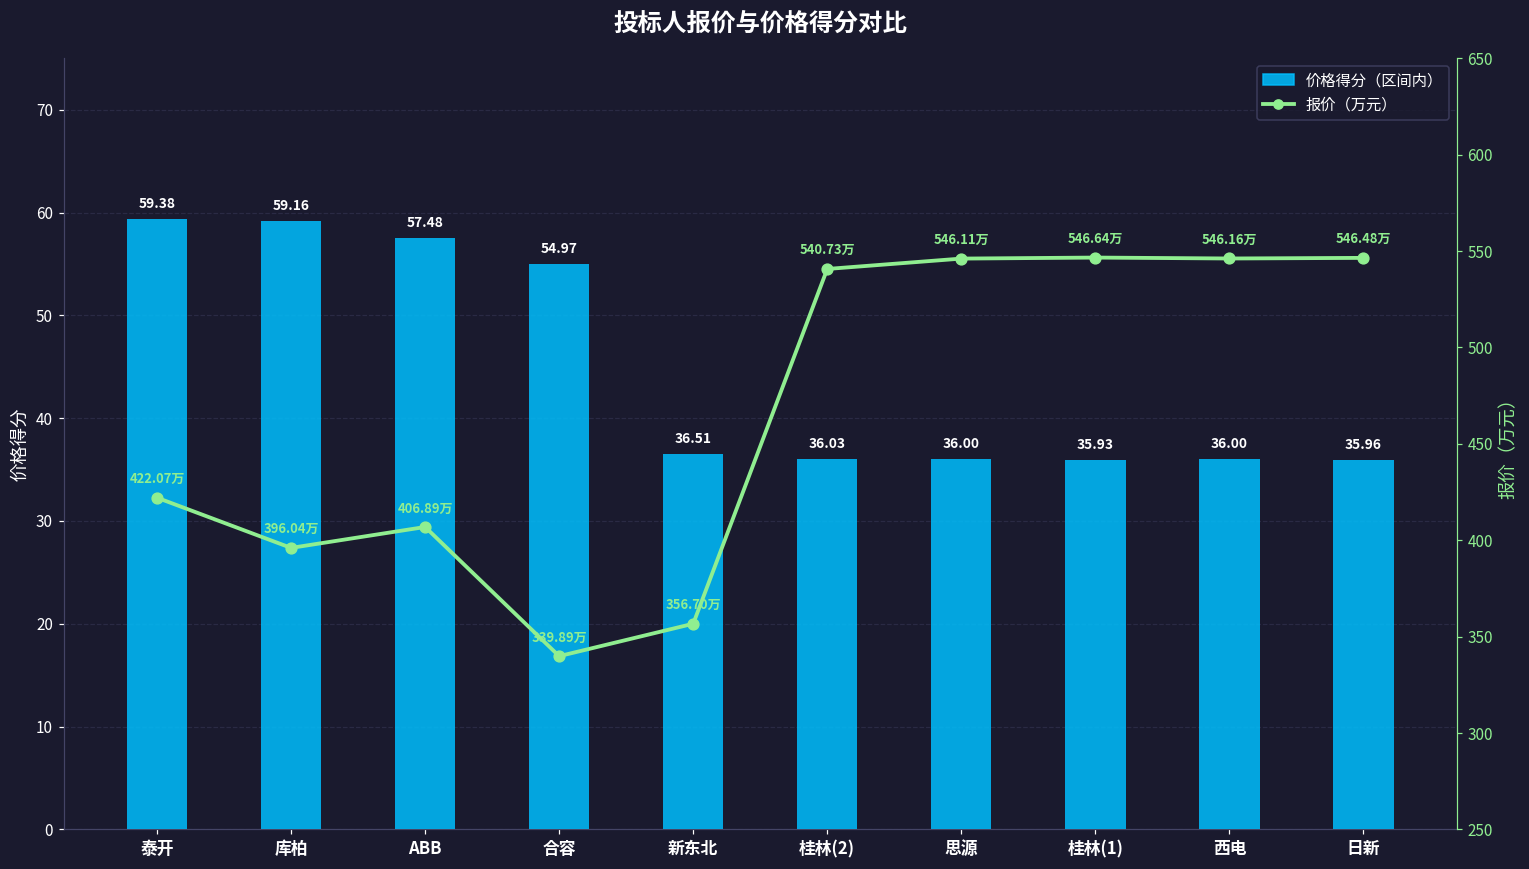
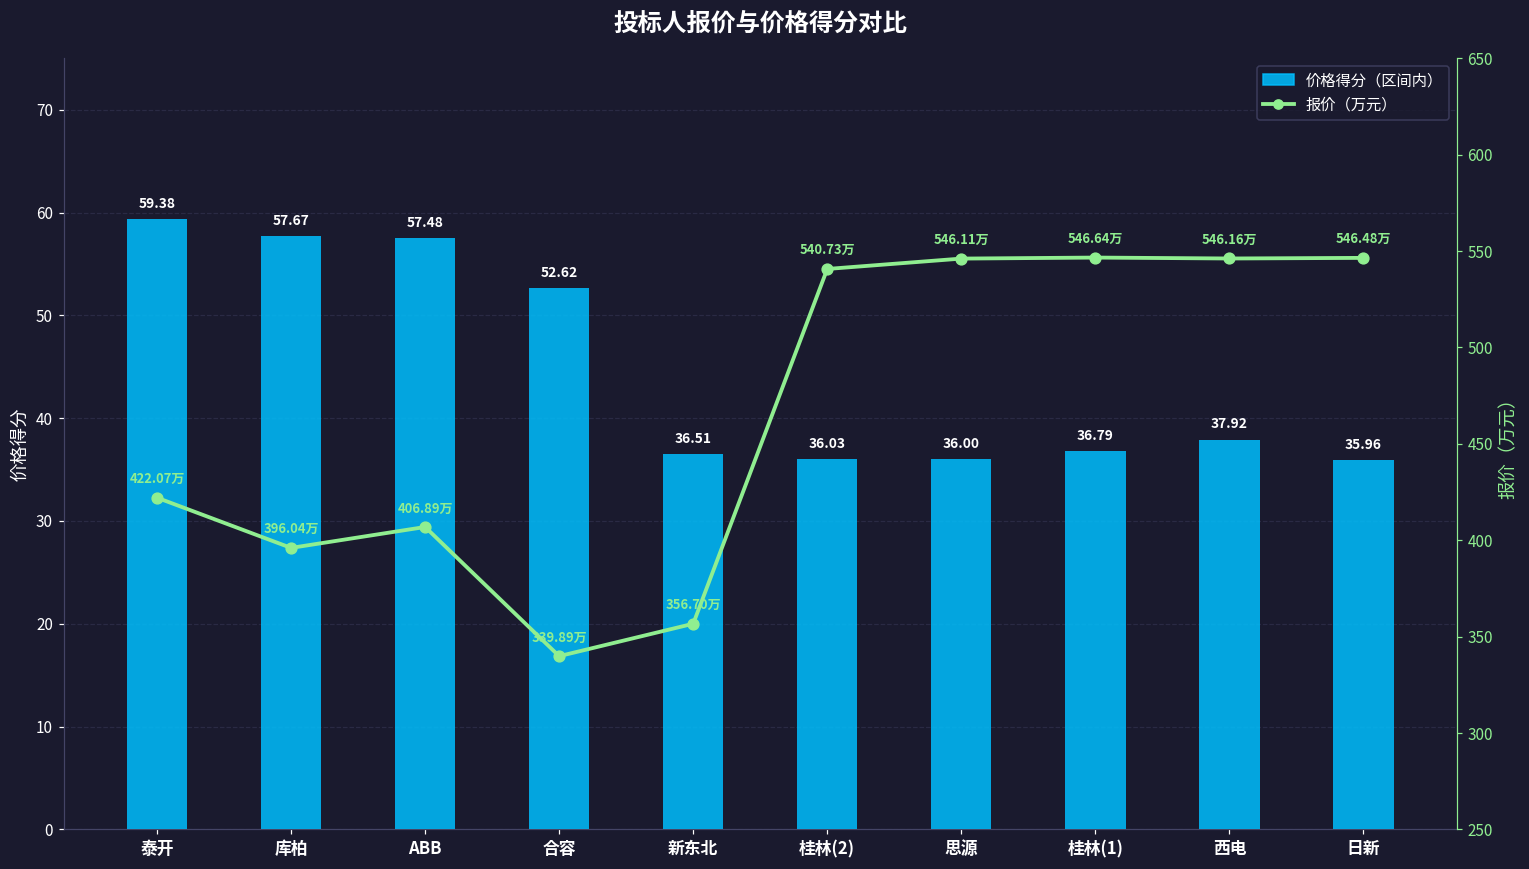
  {
    "价格得分（区间内）": {
      "泰开": "59.38",
-     "库柏": "59.16",
+     "库柏": "57.67",
      "ABB": "57.48",
-     "合容": "54.97",
+     "合容": "52.62",
      "新东北": "36.51",
      "桂林(2)": "36.03",
      "思源": "36.00",
-     "桂林(1)": "35.93",
-     "西电": "36.00",
+     "桂林(1)": "36.79",
+     "西电": "37.92",
      "日新": "35.96"
    },
    "报价（万元）": {
      "泰开": "422.07万",
      "库柏": "396.04万",
      "ABB": "406.89万",
      "合容": "339.89万",
      "新东北": "356.70万",
      "桂林(2)": "540.73万",
      "思源": "546.11万",
      "桂林(1)": "546.64万",
      "西电": "546.16万",
      "日新": "546.48万"
    }
  }
